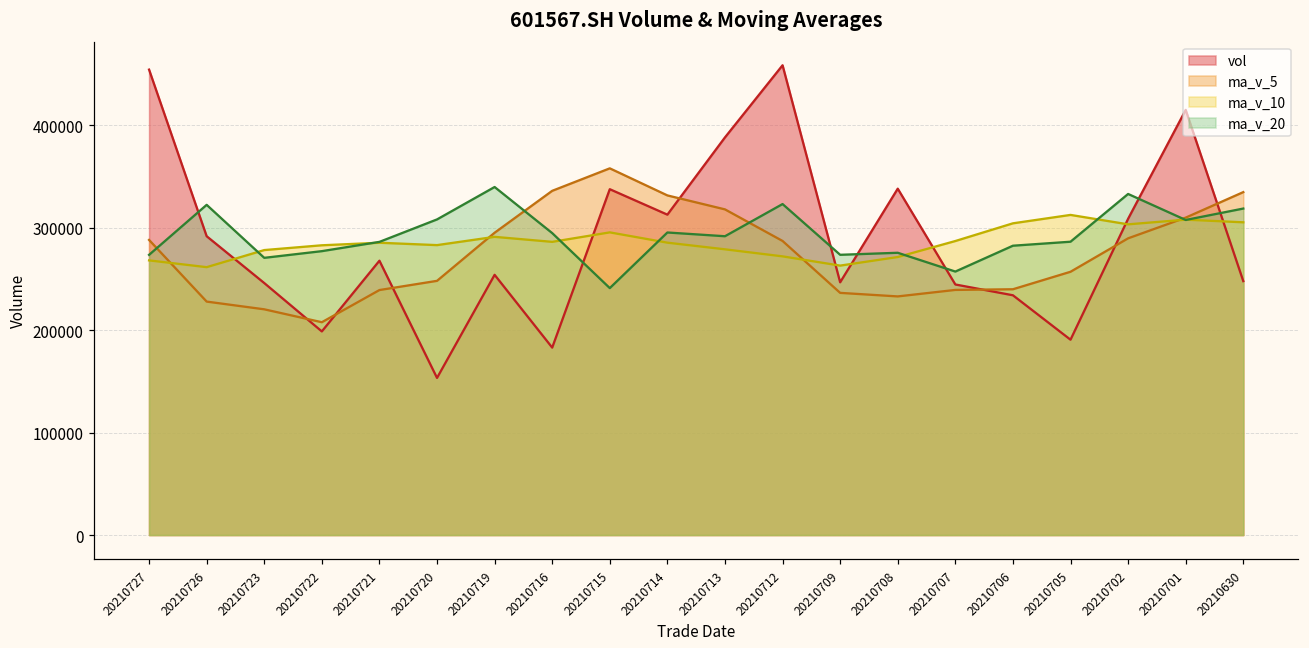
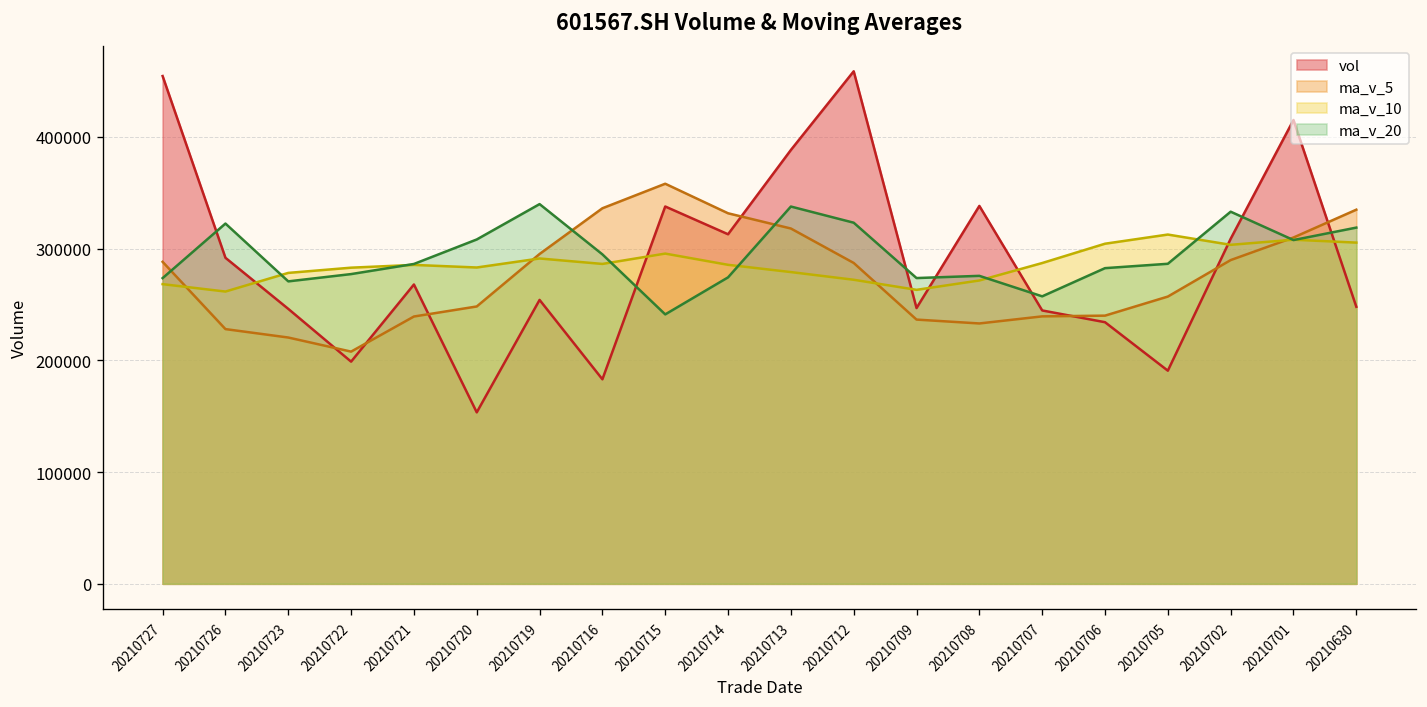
  {
    "vol": {
      "20210727": 450000,
      "20210726": 290000,
      "20210723": 250000,
      "20210722": 200000,
      "20210721": 270000,
      "20210720": 150000,
      "20210719": 250000,
      "20210716": 180000,
      "20210715": 340000,
      "20210714": 310000,
      "20210713": 390000,
      "20210712": 460000,
      "20210709": 250000,
      "20210708": 340000,
      "20210707": 240000,
      "20210706": 230000,
      "20210705": 190000,
      "20210702": 310000,
      "20210630": 250000
    },
    "ma_v_20": {
      "20210727": 270000,
      "20210726": 320000,
      "20210723": 270000,
      "20210722": 280000,
      "20210720": 310000,
      "20210719": 340000,
      "20210716": 290000,
      "20210715": 240000,
-     "20210714": 300000,
-     "20210713": 290000,
+     "20210714": 270000,
+     "20210713": 340000,
      "20210712": 320000,
      "20210709": 270000,
      "20210708": 280000,
      "20210707": 260000,
      "20210706": 280000,
      "20210705": 290000,
      "20210702": 330000,
      "20210630": 320000
    }
  }
